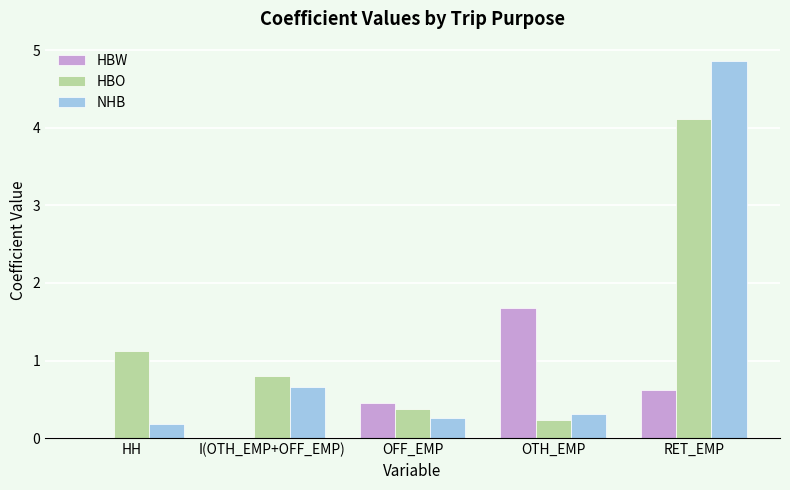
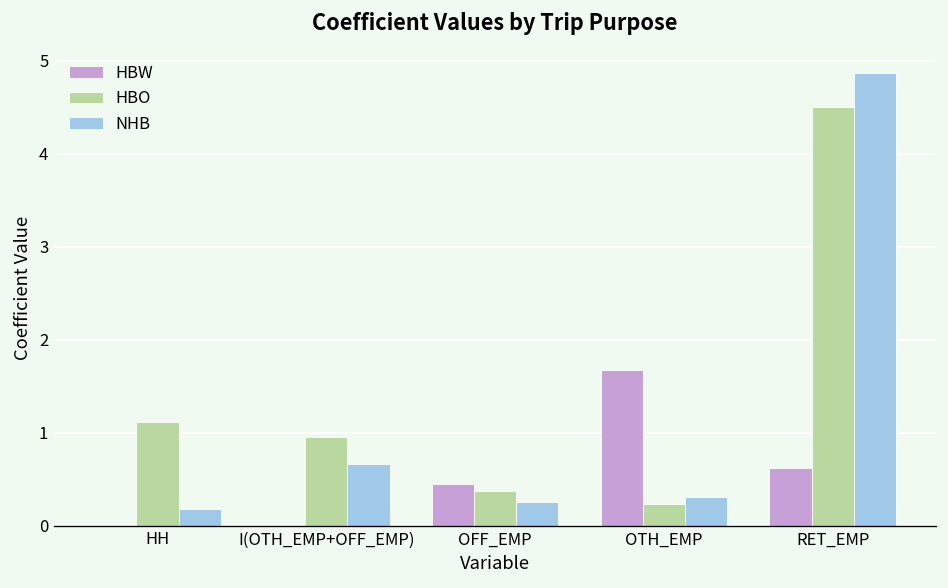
  {
    "HBO": {
      "HH": 1.1,
-     "I(OTH_EMP+OFF_EMP)": 0.8,
+     "I(OTH_EMP+OFF_EMP)": 1.0,
      "OFF_EMP": 0.4,
      "OTH_EMP": 0.2,
-     "RET_EMP": 4.1
+     "RET_EMP": 4.5
    }
  }
